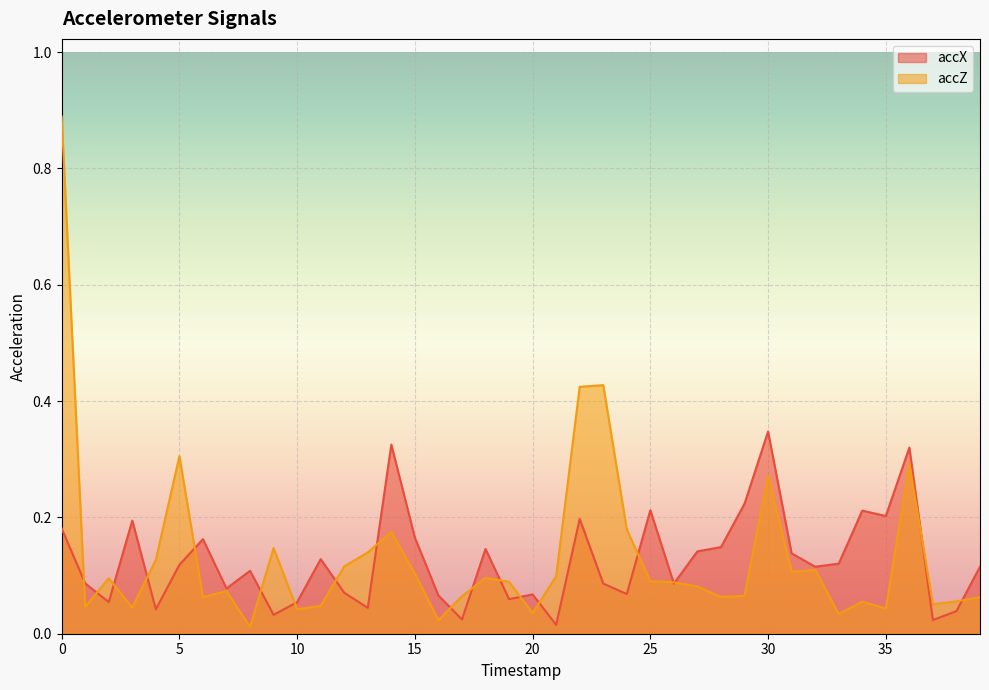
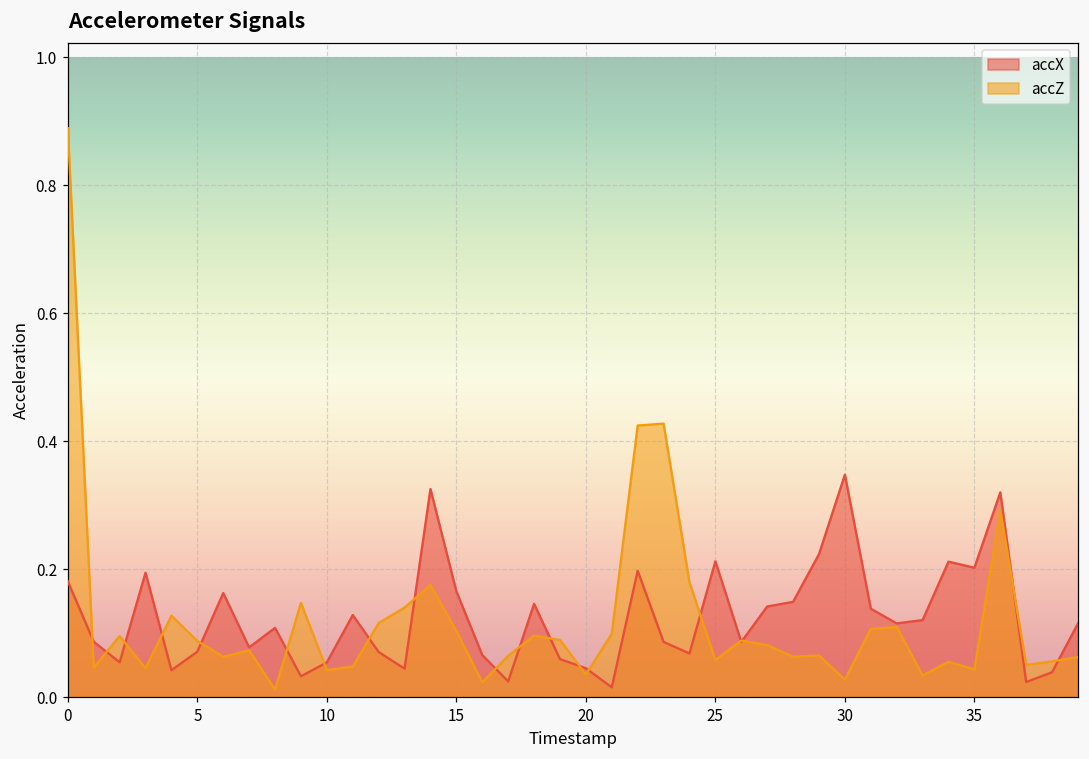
  {
    "accX": {
      "0": 0.18,
-     "5": 0.12,
+     "5": 0.07,
      "10": 0.05,
      "15": 0.17,
-     "20": 0.07,
+     "20": 0.05,
      "25": 0.21,
      "30": 0.35,
      "35": 0.20
    },
    "accZ": {
      "0": 0.89,
-     "5": 0.31,
+     "5": 0.09,
      "10": 0.04,
      "15": 0.10,
      "20": 0.04,
-     "25": 0.09,
-     "30": 0.27,
+     "25": 0.06,
+     "30": 0.03,
      "35": 0.04
    }
  }
